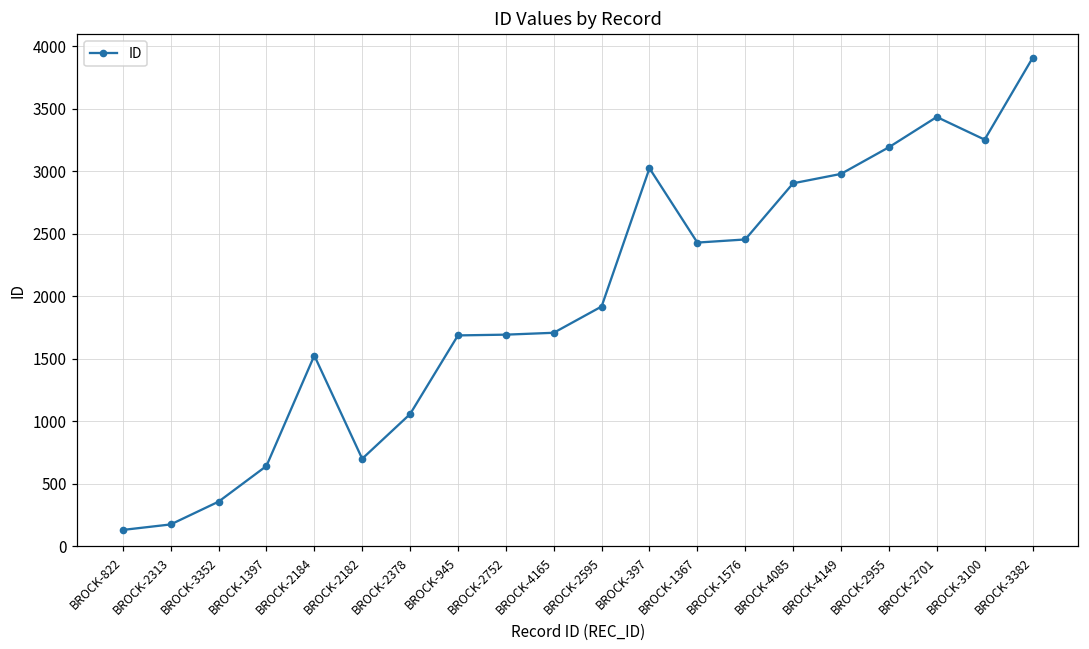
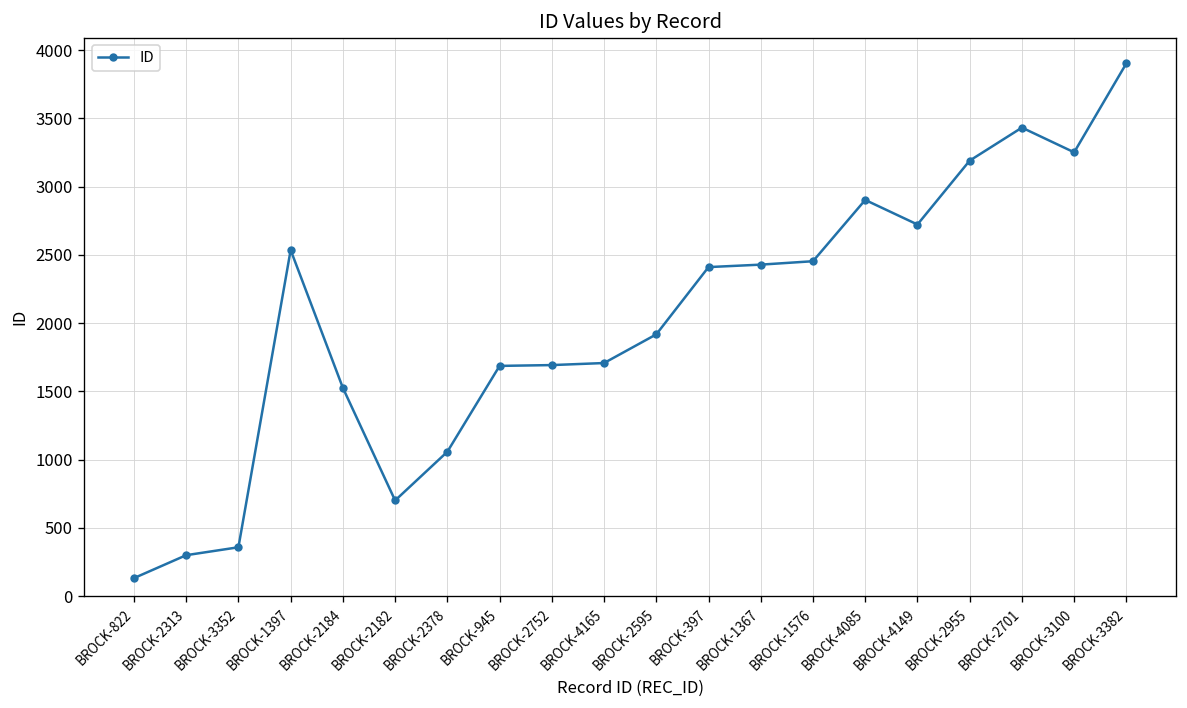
  {
    "BROCK-822": 130,
-   "BROCK-2313": 180,
+   "BROCK-2313": 300,
    "BROCK-3352": 360,
-   "BROCK-1397": 640,
+   "BROCK-1397": 2540,
    "BROCK-2184": 1530,
    "BROCK-2182": 700,
    "BROCK-2378": 1060,
    "BROCK-945": 1690,
    "BROCK-2752": 1690,
    "BROCK-4165": 1710,
    "BROCK-2595": 1920,
-   "BROCK-397": 3020,
+   "BROCK-397": 2410,
    "BROCK-1367": 2430,
    "BROCK-1576": 2450,
    "BROCK-4085": 2900,
-   "BROCK-4149": 2980,
+   "BROCK-4149": 2720,
    "BROCK-2955": 3190,
    "BROCK-2701": 3430,
    "BROCK-3100": 3250,
    "BROCK-3382": 3900
  }
